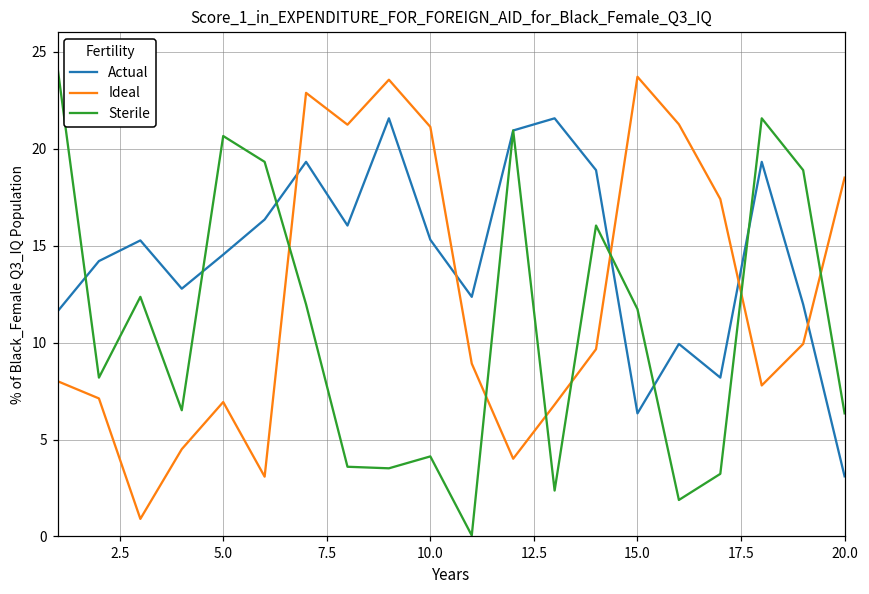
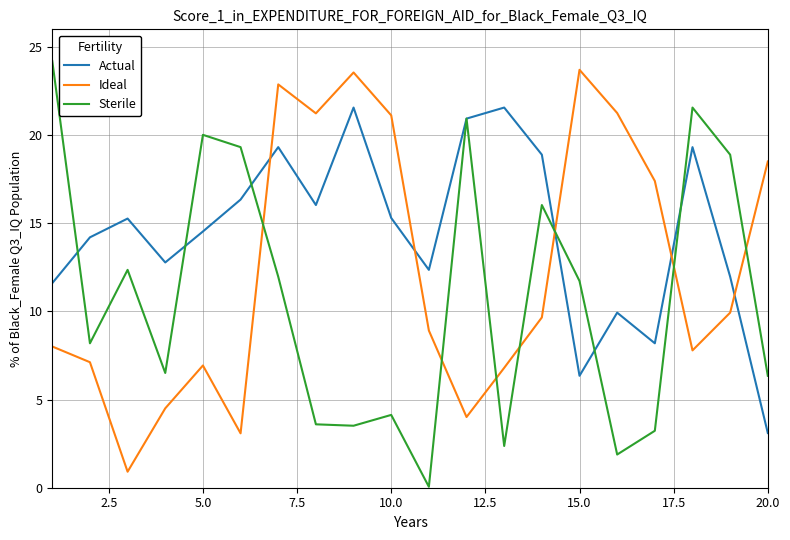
  {
    "Actual": {
      "5.0": 14.5,
      "10.0": 15.3,
      "15.0": 6.3,
      "20.0": 3.1
    },
    "Ideal": {
      "5.0": 6.9,
      "10.0": 21.1,
      "15.0": 23.7,
      "20.0": 18.5
    },
    "Sterile": {
-     "5.0": 20.7,
+     "5.0": 20.0,
      "10.0": 4.1,
      "15.0": 11.7,
      "20.0": 6.3
    }
  }
